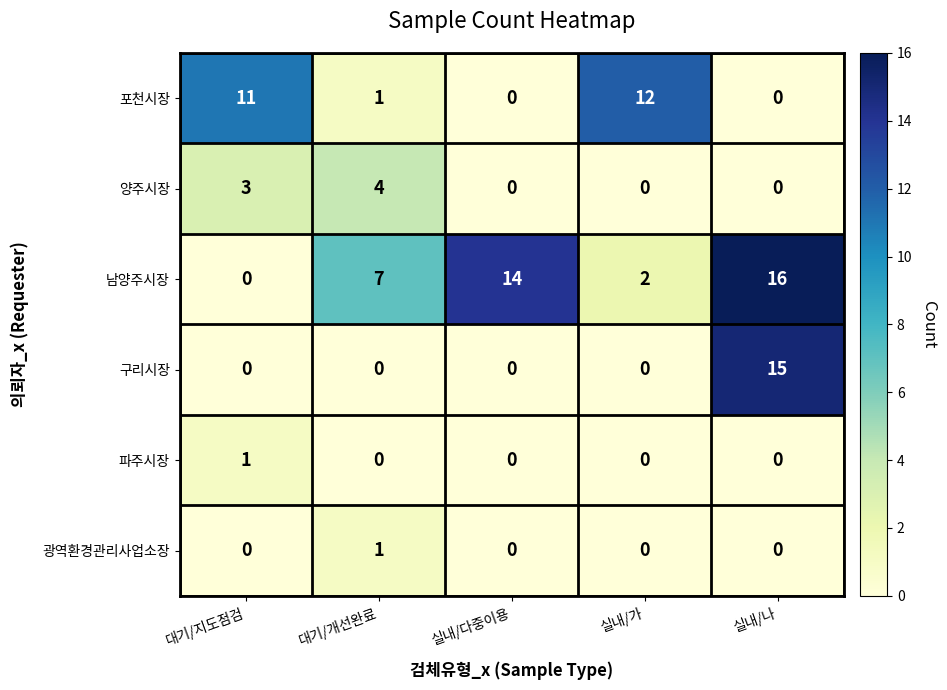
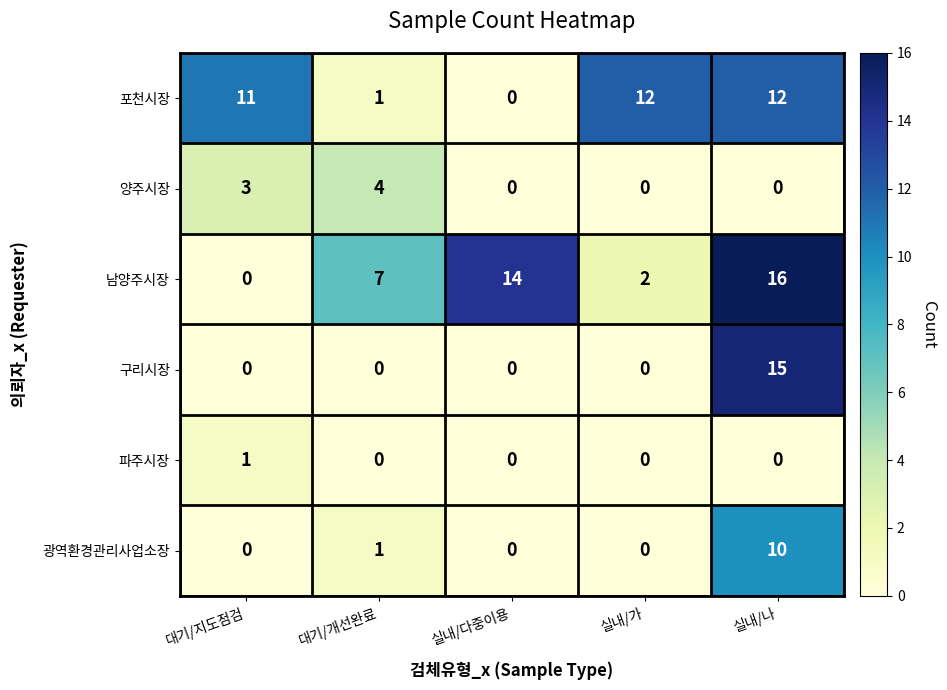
  {
    "포천시장": {
      "대기/지도점검": 11,
      "대기/개선완료": 1,
      "실내/다중이용": 0,
      "실내/가": 12,
-     "실내/나": 0
+     "실내/나": 12
    },
    "양주시장": {
      "대기/지도점검": 3,
      "대기/개선완료": 4,
      "실내/다중이용": 0,
      "실내/가": 0,
      "실내/나": 0
    },
    "남양주시장": {
      "대기/지도점검": 0,
      "대기/개선완료": 7,
      "실내/다중이용": 14,
      "실내/가": 2,
      "실내/나": 16
    },
    "구리시장": {
      "대기/지도점검": 0,
      "대기/개선완료": 0,
      "실내/다중이용": 0,
      "실내/가": 0,
      "실내/나": 15
    },
    "파주시장": {
      "대기/지도점검": 1,
      "대기/개선완료": 0,
      "실내/다중이용": 0,
      "실내/가": 0,
      "실내/나": 0
    },
    "광역환경관리사업소장": {
      "대기/지도점검": 0,
      "대기/개선완료": 1,
      "실내/다중이용": 0,
      "실내/가": 0,
-     "실내/나": 0
+     "실내/나": 10
    }
  }
